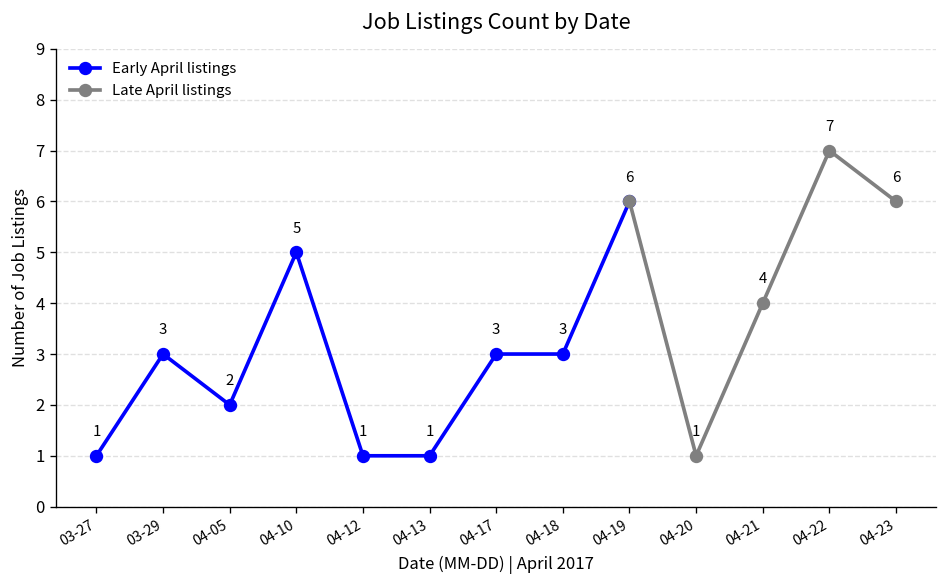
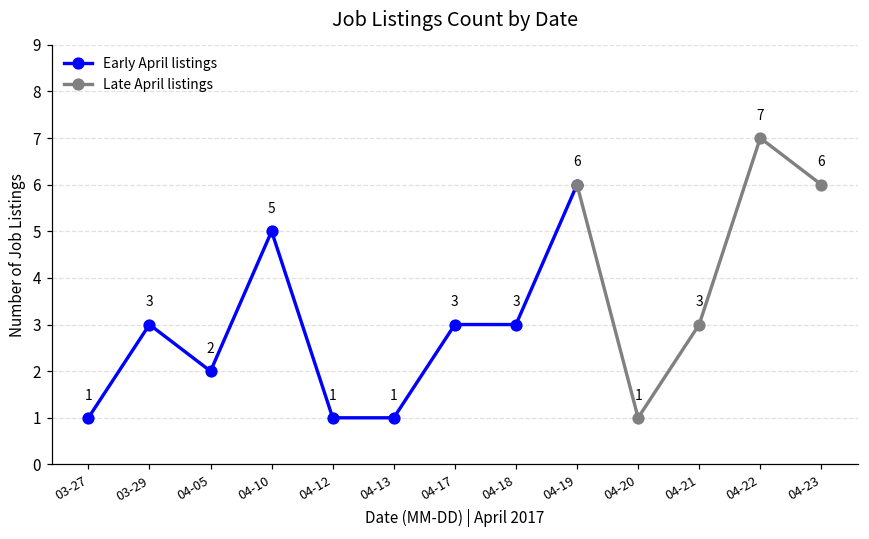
  {
    "Early April listings": {
      "03-27": 1,
      "03-29": 3,
      "04-05": 2,
      "04-10": 5,
      "04-12": 1,
      "04-13": 1,
      "04-17": 3,
      "04-18": 3
    },
    "Late April listings": {
      "04-20": 1,
-     "04-21": 4,
+     "04-21": 3,
      "04-22": 7,
      "04-23": 6
    }
  }
